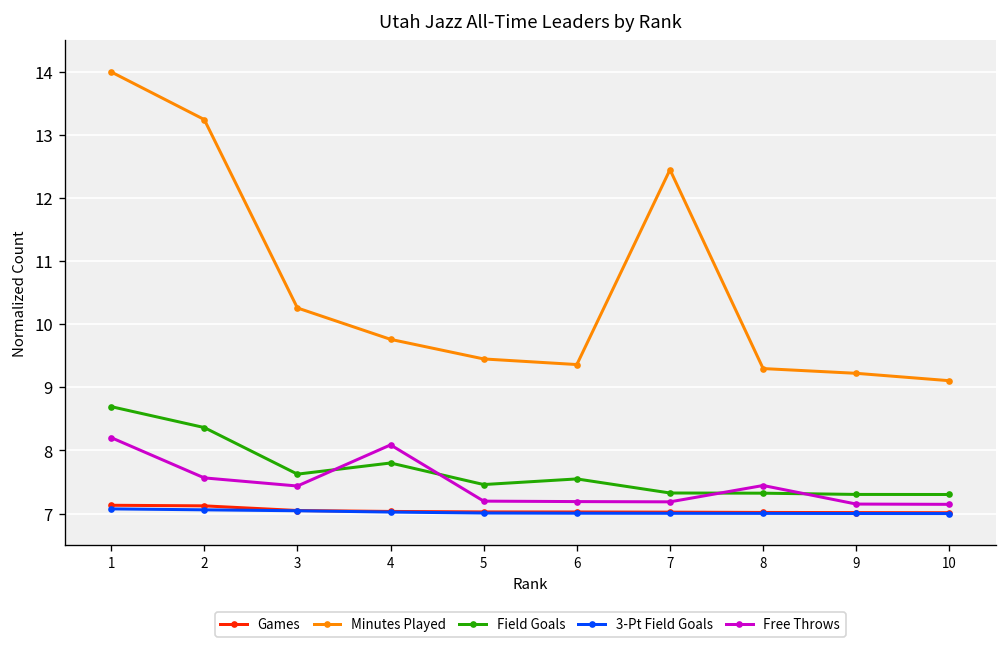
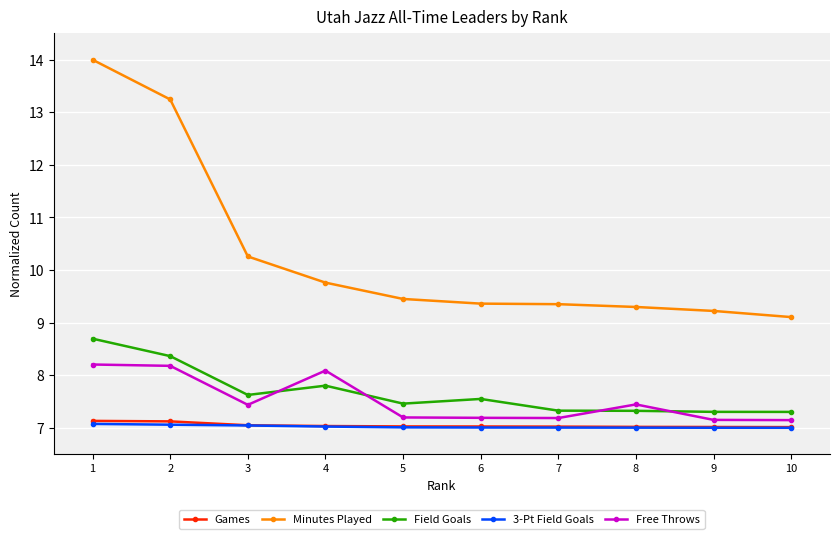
  {
    "Games": {
      "1": 7.1,
      "2": 7.1
    },
    "Minutes Played": {
      "1": 14.0,
      "2": 13.2,
      "3": 10.3,
      "4": 9.8,
      "5": 9.5,
      "6": 9.4,
-     "7": 12.5,
+     "7": 9.4,
      "8": 9.3,
      "9": 9.2,
      "10": 9.1
    },
    "Field Goals": {
      "1": 8.7,
      "2": 8.4,
      "3": 7.6,
      "4": 7.8,
      "5": 7.5,
      "6": 7.5,
      "7": 7.3,
      "8": 7.3,
      "9": 7.3,
      "10": 7.3
    },
    "3-Pt Field Goals": {
      "1": 7.1,
      "2": 7.1
    },
    "Free Throws": {
      "1": 8.2,
-     "2": 7.6,
+     "2": 8.2,
      "3": 7.4,
      "4": 8.1,
      "5": 7.2,
      "6": 7.2,
      "7": 7.2,
      "8": 7.4,
      "9": 7.2,
      "10": 7.1
    }
  }
